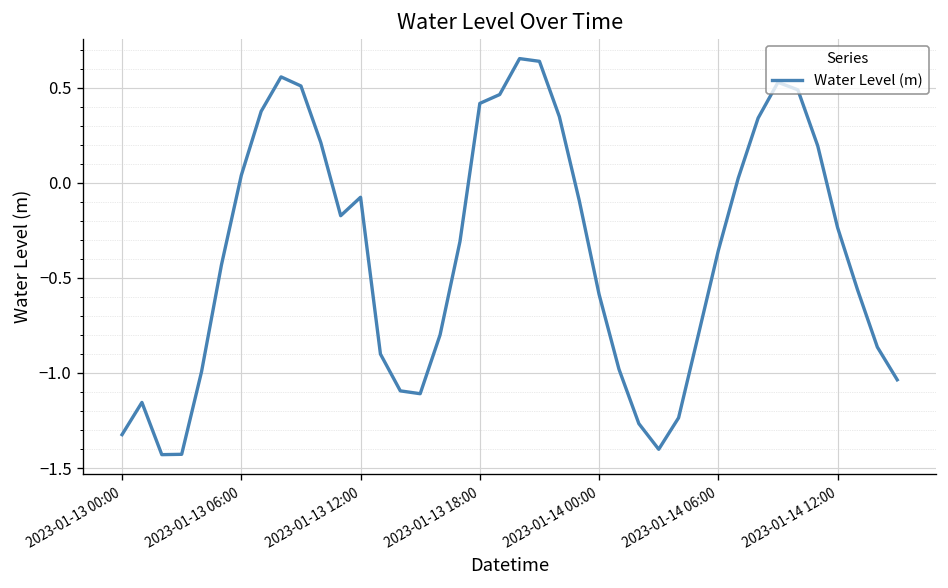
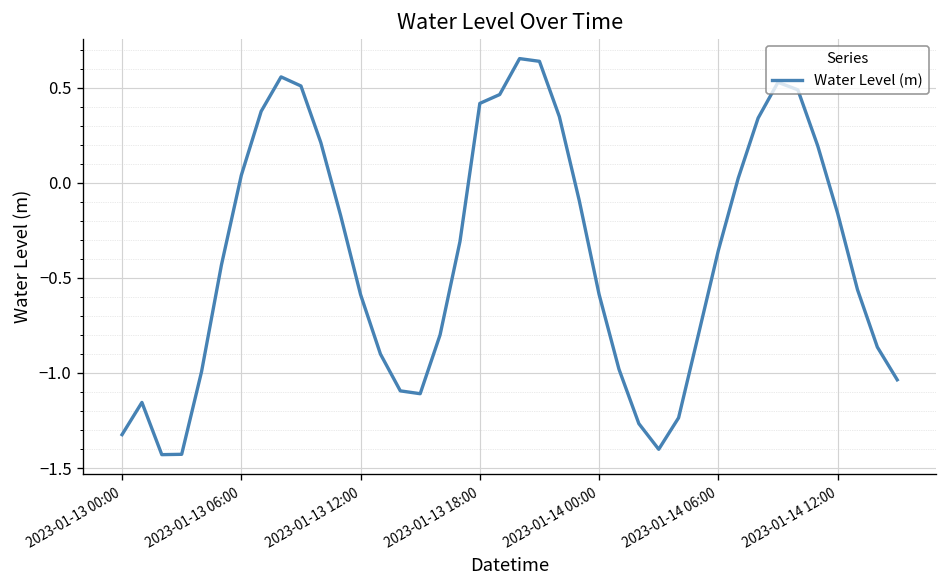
  {
    "2023-01-13 00:00": -1.32,
    "2023-01-13 06:00": 0.04,
-   "2023-01-13 12:00": -0.08,
+   "2023-01-13 12:00": -0.59,
    "2023-01-13 18:00": 0.42,
    "2023-01-14 00:00": -0.59,
    "2023-01-14 06:00": -0.36,
-   "2023-01-14 12:00": -0.24
+   "2023-01-14 12:00": -0.16
  }
